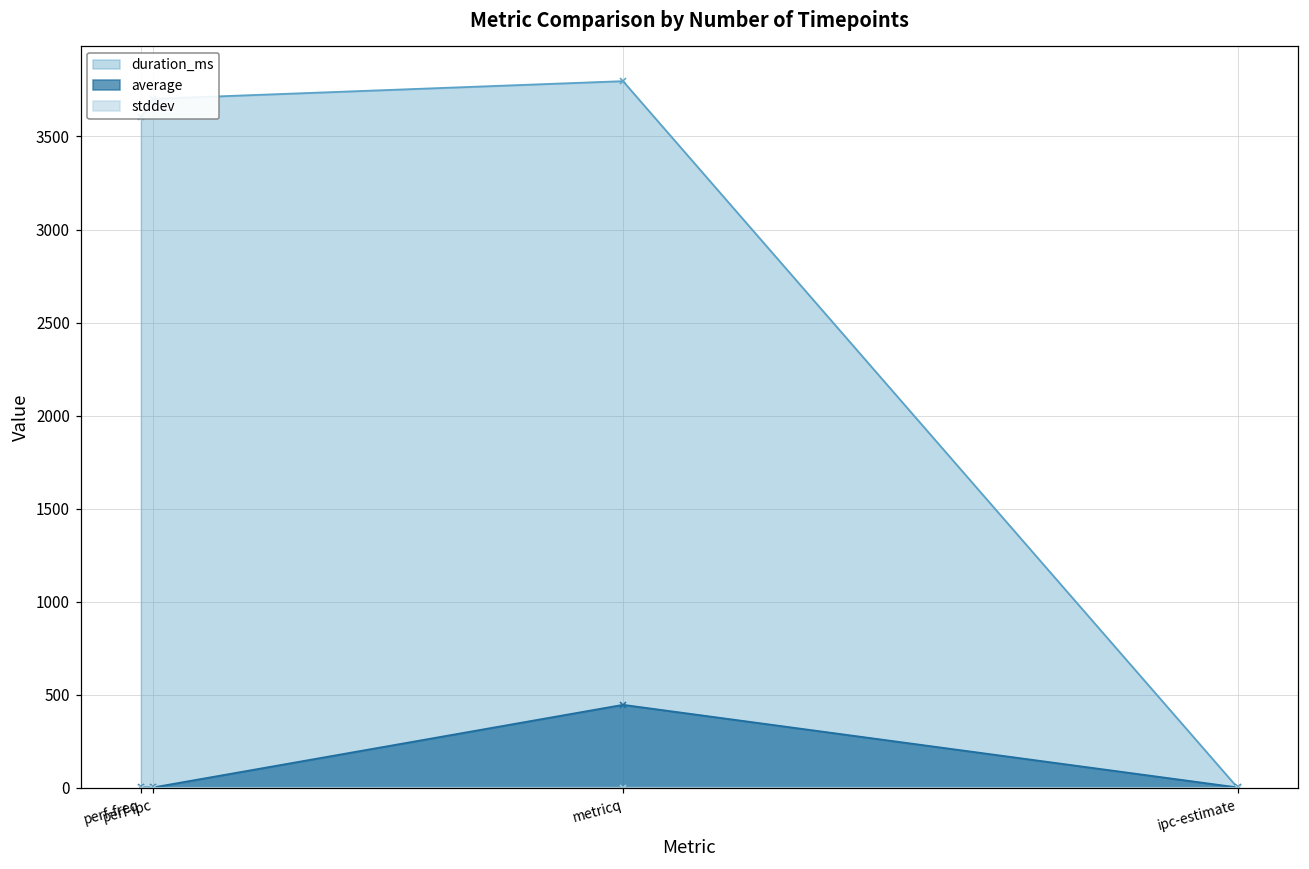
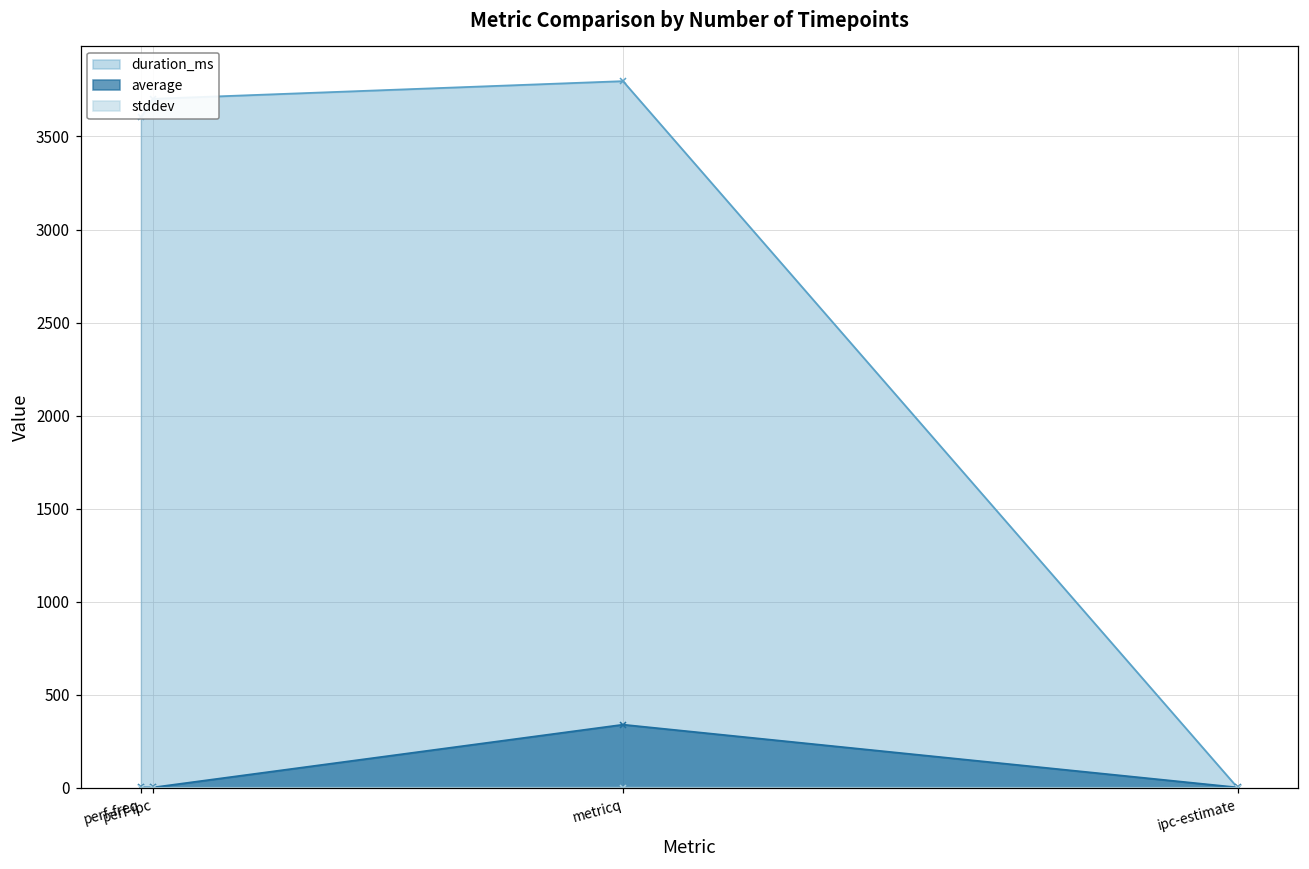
  {
    "average": {
-     "metricq": 450
+     "metricq": 340
    }
  }
